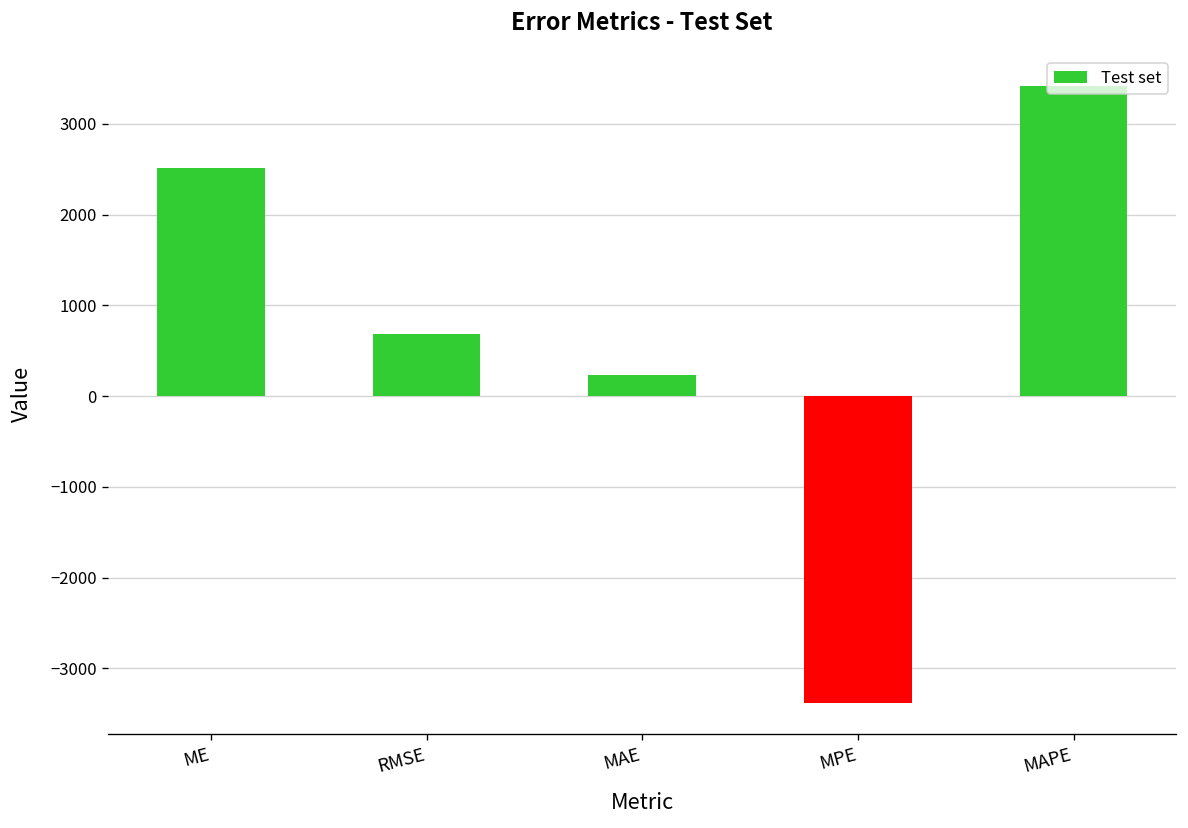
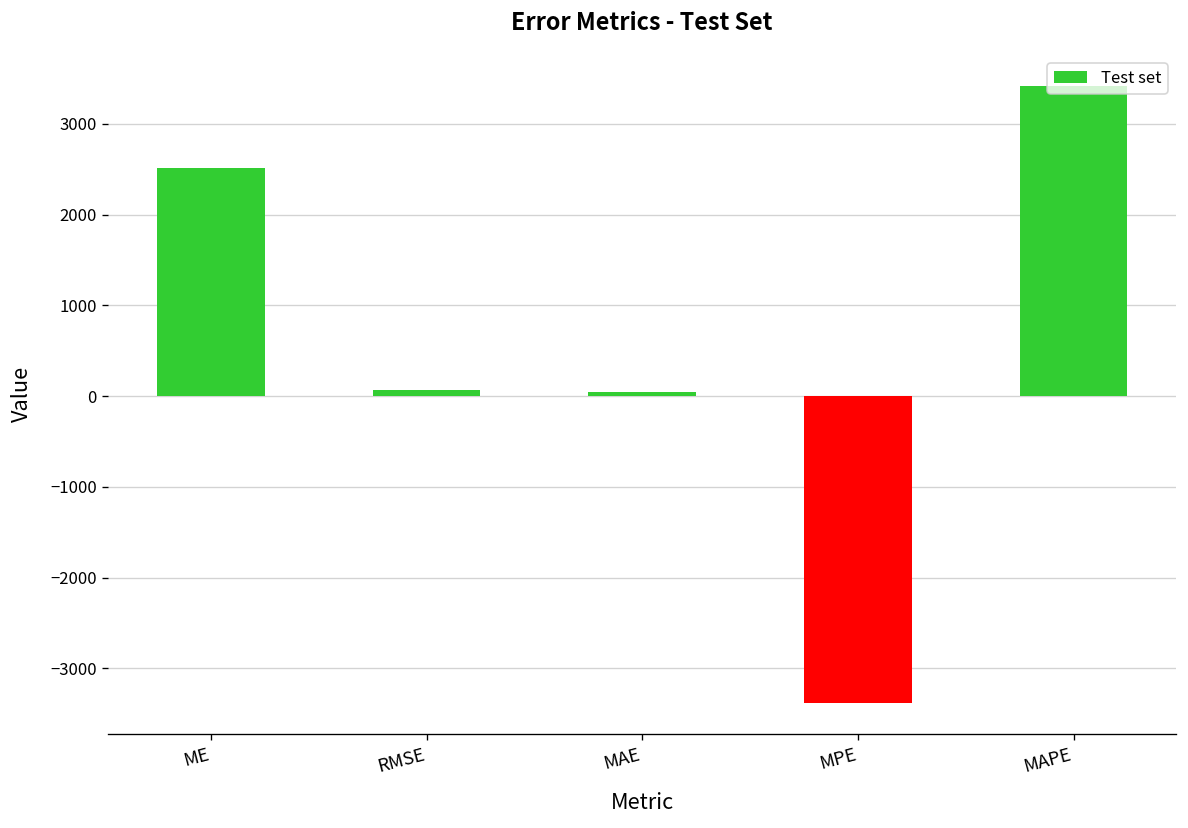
  {
    "ME": 2500,
-   "RMSE": 700,
-   "MAE": 200,
+   "RMSE": 100,
+   "MAE": 0,
    "MPE": -3400
  }
